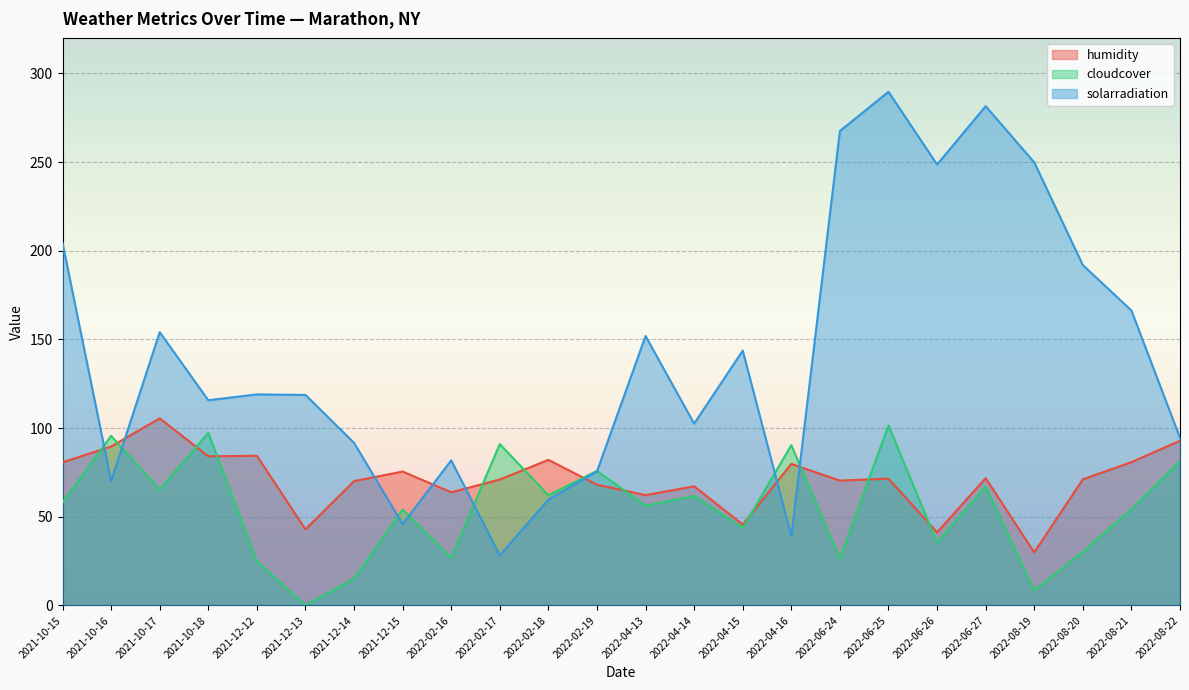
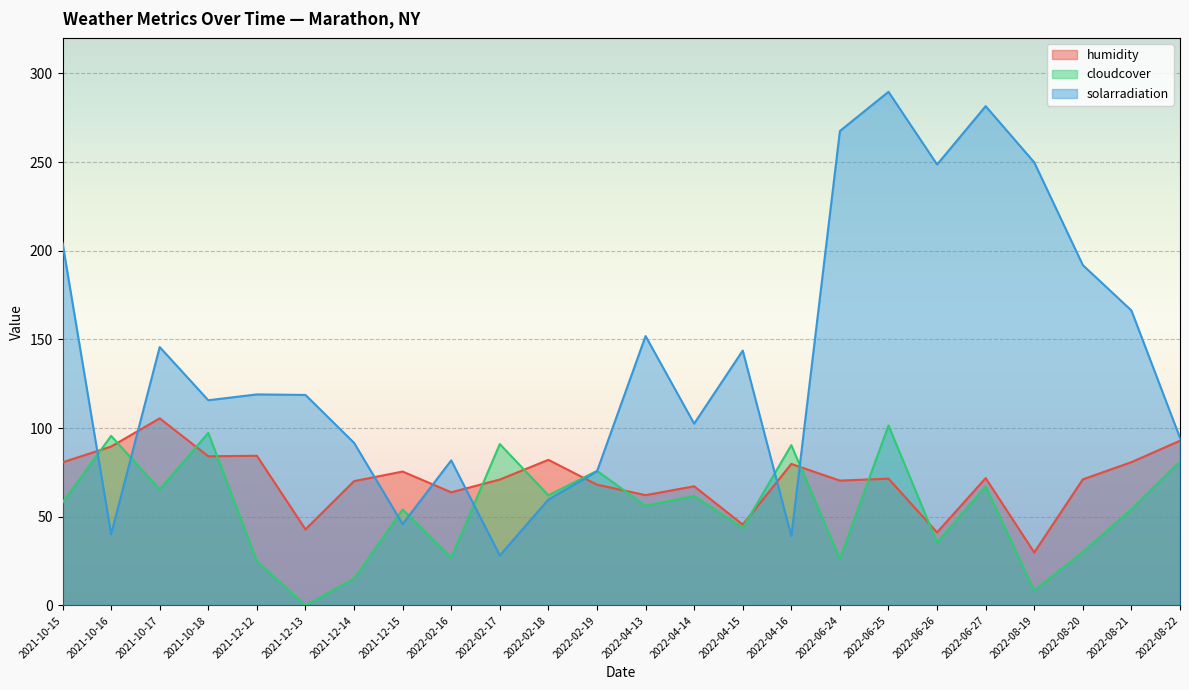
  {
    "humidity": {
      "2021-10-15": 81,
      "2021-10-16": 90,
      "2021-10-17": 106,
      "2021-10-18": 84,
      "2021-12-12": 84,
      "2021-12-13": 43,
      "2021-12-14": 70,
      "2021-12-15": 76,
      "2022-02-16": 64,
      "2022-02-17": 71,
      "2022-02-18": 82,
      "2022-02-19": 68,
      "2022-04-13": 62,
      "2022-04-14": 67,
      "2022-04-15": 46,
      "2022-04-16": 80,
      "2022-06-24": 70,
      "2022-06-25": 72,
      "2022-06-26": 41,
      "2022-06-27": 72,
      "2022-08-19": 30,
      "2022-08-20": 71,
      "2022-08-21": 81,
      "2022-08-22": 93
    },
    "cloudcover": {
      "2021-10-15": 58,
      "2021-10-16": 96,
      "2021-10-17": 65,
      "2021-10-18": 97,
      "2021-12-12": 25,
      "2021-12-13": 0,
      "2021-12-14": 15,
      "2021-12-15": 54,
      "2022-02-16": 27,
      "2022-02-17": 91,
      "2022-02-18": 62,
      "2022-04-13": 56,
      "2022-04-14": 62,
      "2022-04-15": 44,
      "2022-04-16": 90,
      "2022-06-24": 26,
      "2022-06-25": 102,
      "2022-06-26": 36,
      "2022-06-27": 67,
      "2022-08-19": 9,
      "2022-08-20": 30,
      "2022-08-21": 54,
      "2022-08-22": 81
    },
    "solarradiation": {
      "2021-10-15": 204,
-     "2021-10-16": 70,
-     "2021-10-17": 154,
+     "2021-10-16": 40,
+     "2021-10-17": 146,
      "2021-10-18": 116,
      "2021-12-12": 119,
      "2021-12-13": 119,
      "2021-12-14": 92,
      "2021-12-15": 46,
      "2022-02-16": 82,
      "2022-02-17": 28,
      "2022-02-18": 60,
      "2022-04-13": 152,
      "2022-04-14": 103,
      "2022-04-15": 144,
      "2022-04-16": 39,
      "2022-06-24": 268,
      "2022-06-25": 290,
      "2022-06-26": 249,
      "2022-06-27": 282,
      "2022-08-19": 250,
      "2022-08-20": 192,
      "2022-08-21": 166,
      "2022-08-22": 95
    }
  }
